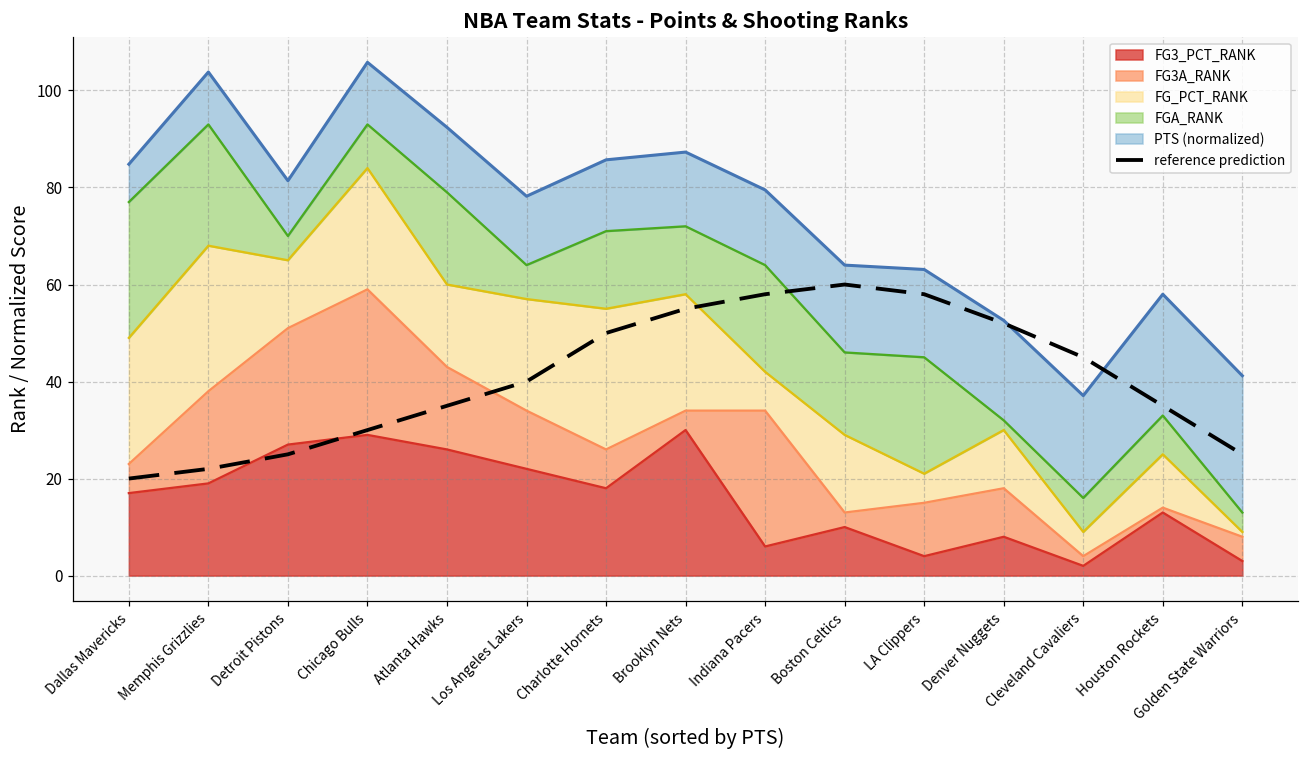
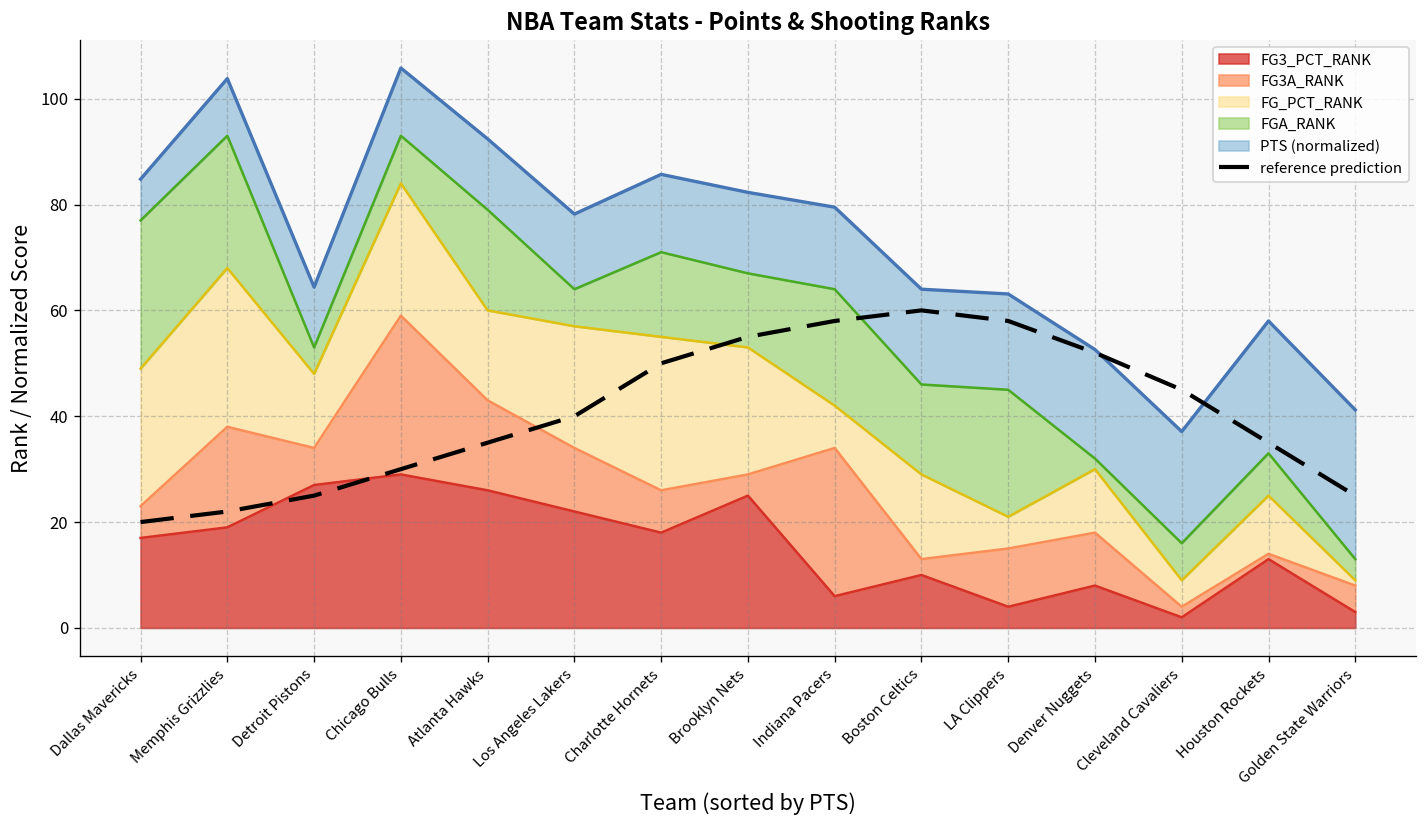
  {
    "FG3_PCT_RANK": {
      "Dallas Mavericks": 17,
      "Memphis Grizzlies": 19,
      "Detroit Pistons": 27,
      "Chicago Bulls": 29,
      "Atlanta Hawks": 26,
      "Los Angeles Lakers": 22,
      "Charlotte Hornets": 18,
-     "Brooklyn Nets": 30,
+     "Brooklyn Nets": 25,
      "Indiana Pacers": 6,
      "Boston Celtics": 10,
      "LA Clippers": 4,
      "Denver Nuggets": 8,
      "Cleveland Cavaliers": 2,
      "Houston Rockets": 13,
      "Golden State Warriors": 3
    },
    "FG3A_RANK": {
      "Dallas Mavericks": 6,
      "Memphis Grizzlies": 19,
-     "Detroit Pistons": 24,
+     "Detroit Pistons": 7,
      "Chicago Bulls": 30,
      "Atlanta Hawks": 17,
      "Los Angeles Lakers": 12,
      "Charlotte Hornets": 8,
      "Brooklyn Nets": 4,
      "Indiana Pacers": 28,
      "Boston Celtics": 3,
      "LA Clippers": 11,
      "Denver Nuggets": 10,
      "Cleveland Cavaliers": 2,
      "Houston Rockets": 1,
      "Golden State Warriors": 5
    },
    "FG_PCT_RANK": {
      "Dallas Mavericks": 26,
      "Memphis Grizzlies": 30,
      "Detroit Pistons": 14,
      "Chicago Bulls": 25,
      "Atlanta Hawks": 17,
      "Los Angeles Lakers": 23,
      "Charlotte Hornets": 29,
      "Brooklyn Nets": 24,
      "Indiana Pacers": 8,
      "Boston Celtics": 16,
      "LA Clippers": 6,
      "Denver Nuggets": 12,
      "Cleveland Cavaliers": 5,
      "Houston Rockets": 11,
      "Golden State Warriors": 1
    },
    "FGA_RANK": {
      "Dallas Mavericks": 28,
      "Memphis Grizzlies": 25,
      "Detroit Pistons": 5,
      "Chicago Bulls": 9,
      "Atlanta Hawks": 19,
      "Los Angeles Lakers": 7,
      "Charlotte Hornets": 16,
      "Brooklyn Nets": 14,
      "Indiana Pacers": 22,
      "Boston Celtics": 17,
      "LA Clippers": 24,
      "Denver Nuggets": 2,
      "Cleveland Cavaliers": 7,
      "Houston Rockets": 8,
      "Golden State Warriors": 4
    },
    "PTS (normalized)": {
      "Dallas Mavericks": 8,
      "Memphis Grizzlies": 11,
      "Detroit Pistons": 11,
      "Chicago Bulls": 13,
      "Atlanta Hawks": 13,
      "Los Angeles Lakers": 14,
      "Charlotte Hornets": 15,
      "Brooklyn Nets": 15,
      "Indiana Pacers": 16,
      "Boston Celtics": 18,
      "LA Clippers": 18,
      "Denver Nuggets": 21,
      "Cleveland Cavaliers": 21,
      "Houston Rockets": 25,
      "Golden State Warriors": 28
    },
    "reference prediction": {
      "Dallas Mavericks": 20,
      "Memphis Grizzlies": 22,
      "Detroit Pistons": 25,
      "Chicago Bulls": 30,
      "Atlanta Hawks": 35,
      "Los Angeles Lakers": 40,
      "Charlotte Hornets": 50,
      "Brooklyn Nets": 55,
      "Indiana Pacers": 58,
      "Boston Celtics": 60,
      "LA Clippers": 58,
      "Denver Nuggets": 52,
      "Cleveland Cavaliers": 45,
      "Houston Rockets": 35,
      "Golden State Warriors": 25
    }
  }
